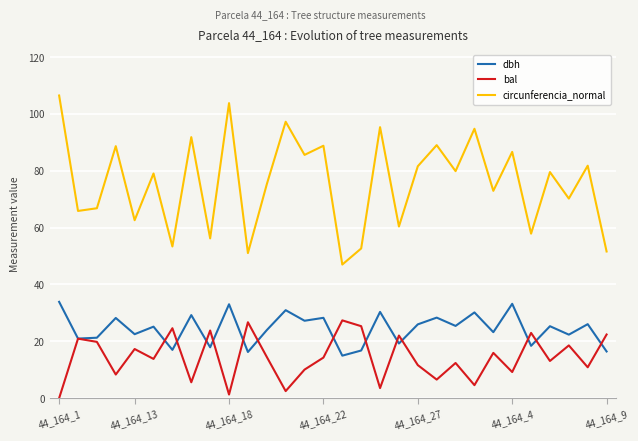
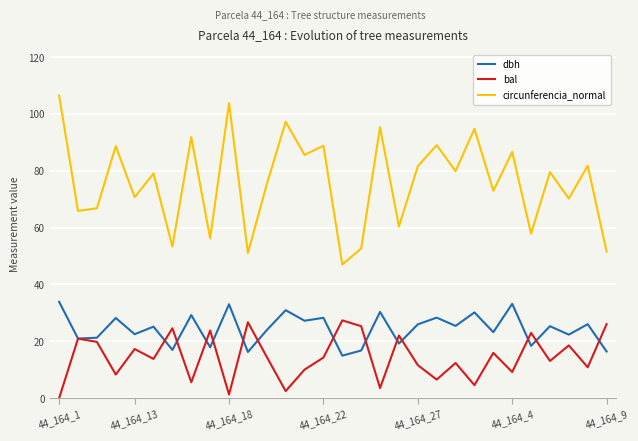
  {
    "dbh": {
      "44_164_1": 34,
      "44_164_13": 23,
      "44_164_18": 33,
      "44_164_22": 28,
      "44_164_27": 26,
      "44_164_4": 33,
      "44_164_9": 16
    },
    "bal": {
      "44_164_1": 0,
      "44_164_13": 17,
      "44_164_18": 1,
      "44_164_22": 14,
      "44_164_27": 12,
      "44_164_4": 9,
-     "44_164_9": 22
+     "44_164_9": 26
    },
    "circunferencia_normal": {
      "44_164_1": 106,
-     "44_164_13": 63,
+     "44_164_13": 71,
      "44_164_18": 104,
      "44_164_22": 89,
      "44_164_27": 82,
      "44_164_4": 87,
      "44_164_9": 52
    }
  }
